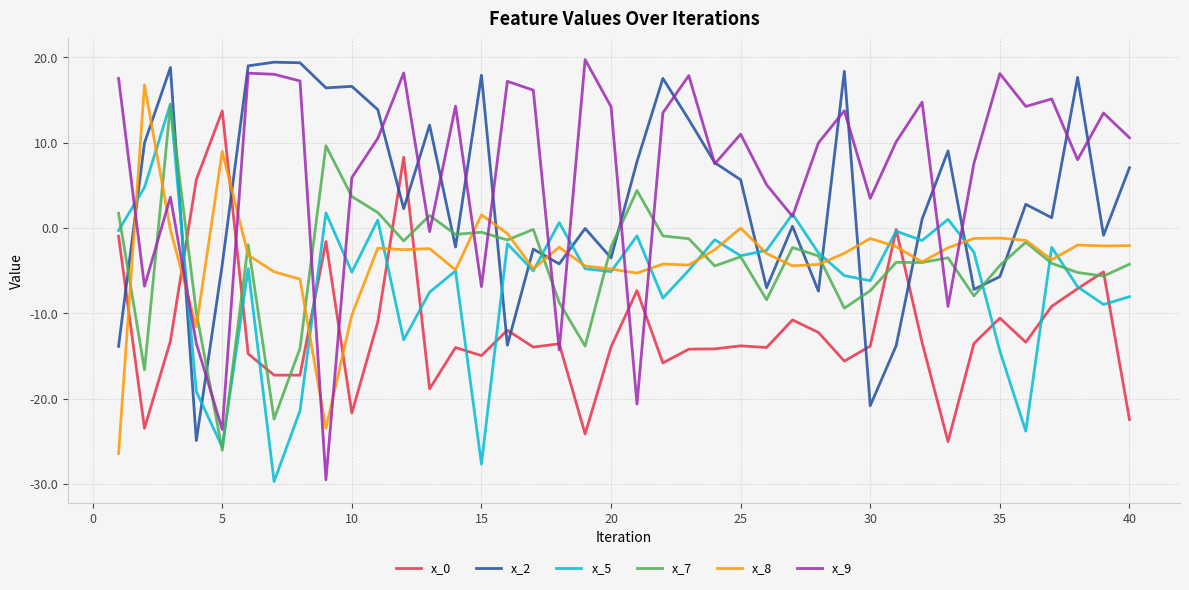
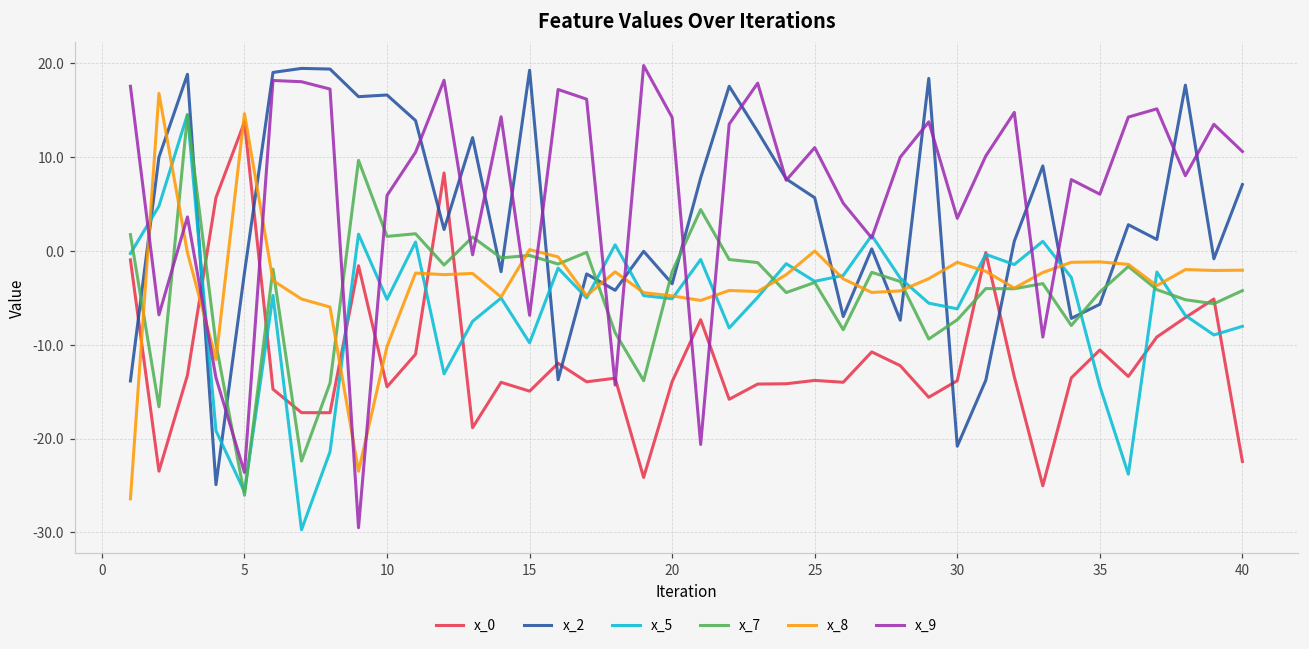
  {
    "x_0": {
      "5": 14,
-     "10": -22,
+     "10": -14,
      "15": -15,
      "20": -14,
      "25": -14,
      "30": -14,
      "35": -11,
      "40": -22
    },
    "x_2": {
-     "5": -4,
+     "5": -2,
      "10": 17,
-     "15": 18,
+     "15": 19,
      "20": -4,
      "25": 6,
      "30": -21,
      "35": -6,
      "40": 7
    },
    "x_5": {
      "5": -26,
      "10": -5,
-     "15": -28,
+     "15": -10,
      "20": -5,
      "30": -6,
      "35": -14,
      "40": -8
    },
    "x_7": {
      "5": -26,
-     "10": 4,
+     "10": 2,
      "15": -1,
      "20": -2,
      "30": -7,
      "35": -4,
      "40": -4
    },
    "x_8": {
-     "5": 9,
+     "5": 15,
      "10": -10,
-     "15": 2,
+     "15": 0,
      "20": -5,
      "25": 0,
      "30": -1,
      "35": -1,
      "40": -2
    },
    "x_9": {
      "5": -24,
      "10": 6,
      "15": -7,
      "20": 14,
      "25": 11,
      "30": 3,
-     "35": 18,
+     "35": 6,
      "40": 11
    }
  }
